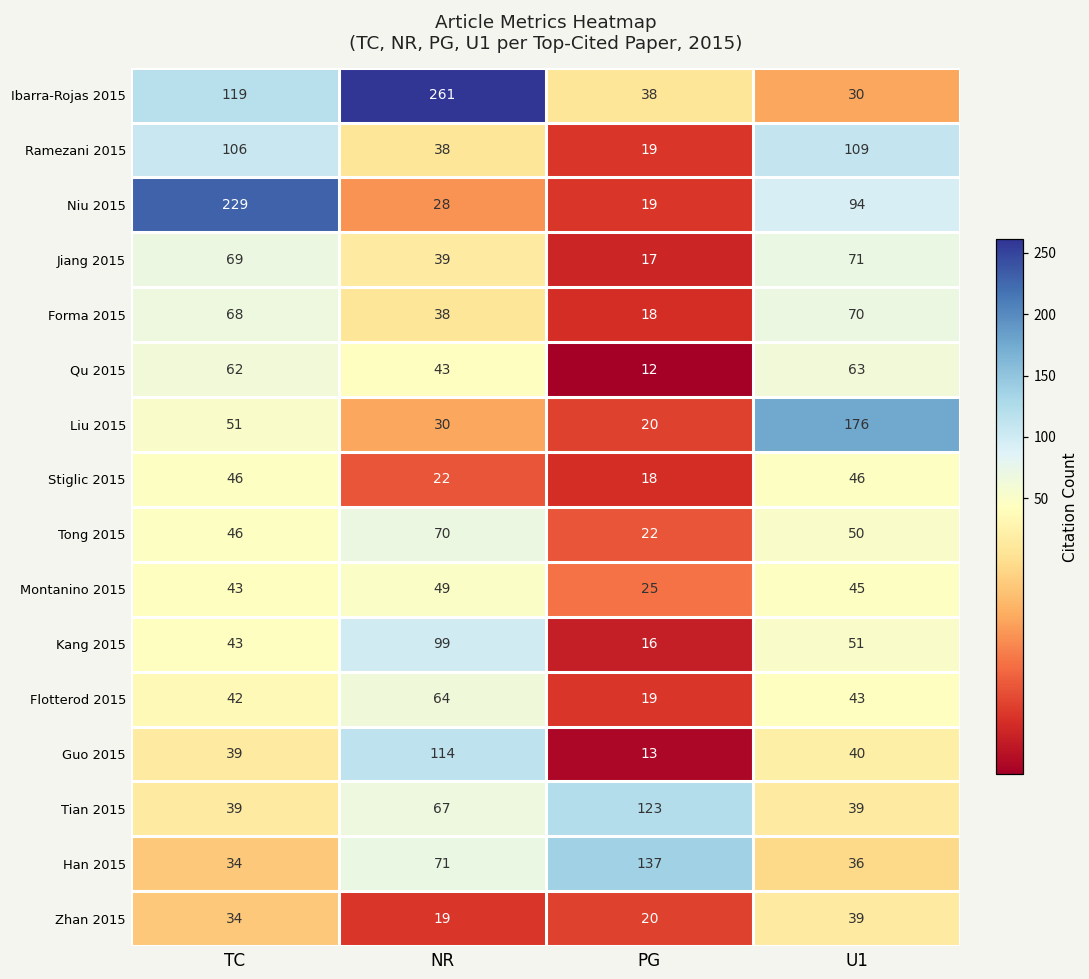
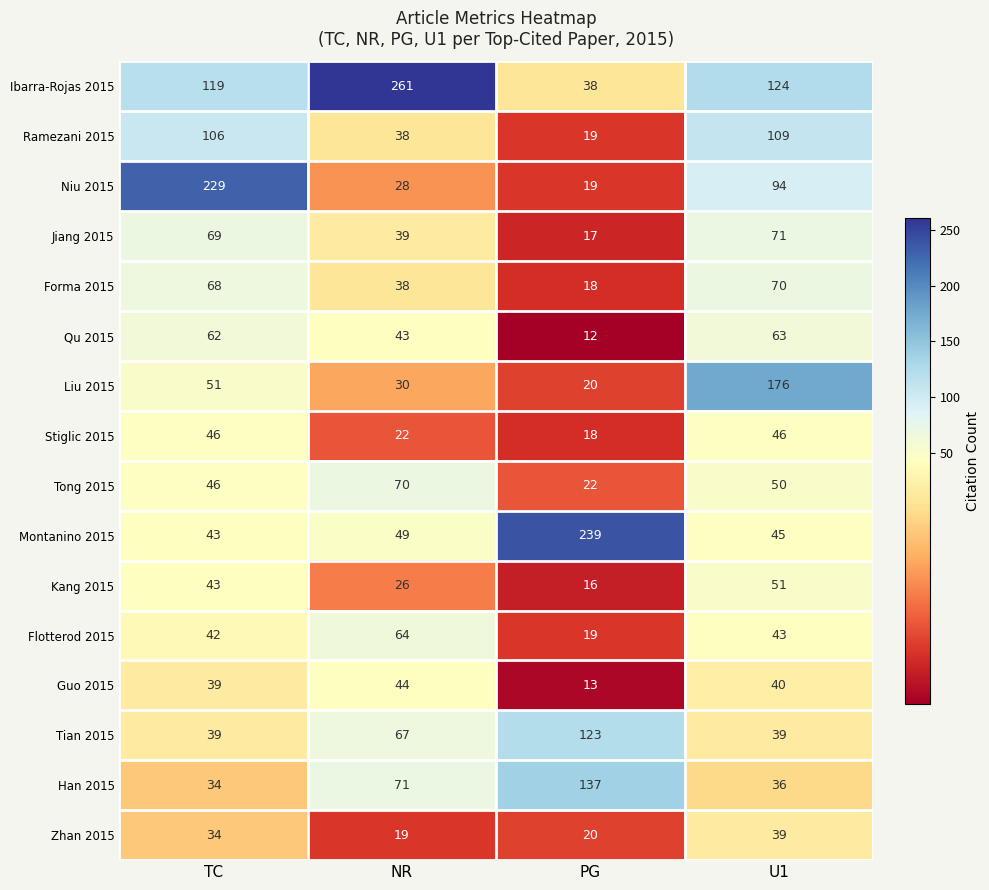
  {
    "Ibarra-Rojas 2015": {
      "TC": 119,
      "NR": 261,
      "PG": 38,
-     "U1": 30
+     "U1": 124
    },
    "Ramezani 2015": {
      "TC": 106,
      "NR": 38,
      "PG": 19,
      "U1": 109
    },
    "Niu 2015": {
      "TC": 229,
      "NR": 28,
      "PG": 19,
      "U1": 94
    },
    "Jiang 2015": {
      "TC": 69,
      "NR": 39,
      "PG": 17,
      "U1": 71
    },
    "Forma 2015": {
      "TC": 68,
      "NR": 38,
      "PG": 18,
      "U1": 70
    },
    "Qu 2015": {
      "TC": 62,
      "NR": 43,
      "PG": 12,
      "U1": 63
    },
    "Liu 2015": {
      "TC": 51,
      "NR": 30,
      "PG": 20,
      "U1": 176
    },
    "Stiglic 2015": {
      "TC": 46,
      "NR": 22,
      "PG": 18,
      "U1": 46
    },
    "Tong 2015": {
      "TC": 46,
      "NR": 70,
      "PG": 22,
      "U1": 50
    },
    "Montanino 2015": {
      "TC": 43,
      "NR": 49,
-     "PG": 25,
+     "PG": 239,
      "U1": 45
    },
    "Kang 2015": {
      "TC": 43,
-     "NR": 99,
+     "NR": 26,
      "PG": 16,
      "U1": 51
    },
    "Flotterod 2015": {
      "TC": 42,
      "NR": 64,
      "PG": 19,
      "U1": 43
    },
    "Guo 2015": {
      "TC": 39,
-     "NR": 114,
+     "NR": 44,
      "PG": 13,
      "U1": 40
    },
    "Tian 2015": {
      "TC": 39,
      "NR": 67,
      "PG": 123,
      "U1": 39
    },
    "Han 2015": {
      "TC": 34,
      "NR": 71,
      "PG": 137,
      "U1": 36
    },
    "Zhan 2015": {
      "TC": 34,
      "NR": 19,
      "PG": 20,
      "U1": 39
    }
  }
